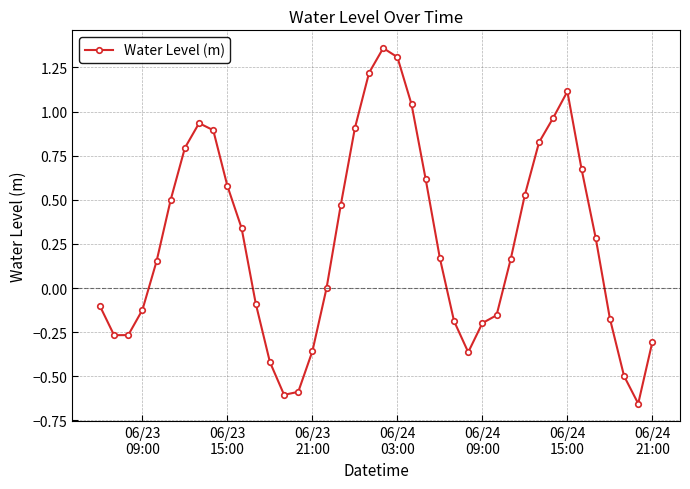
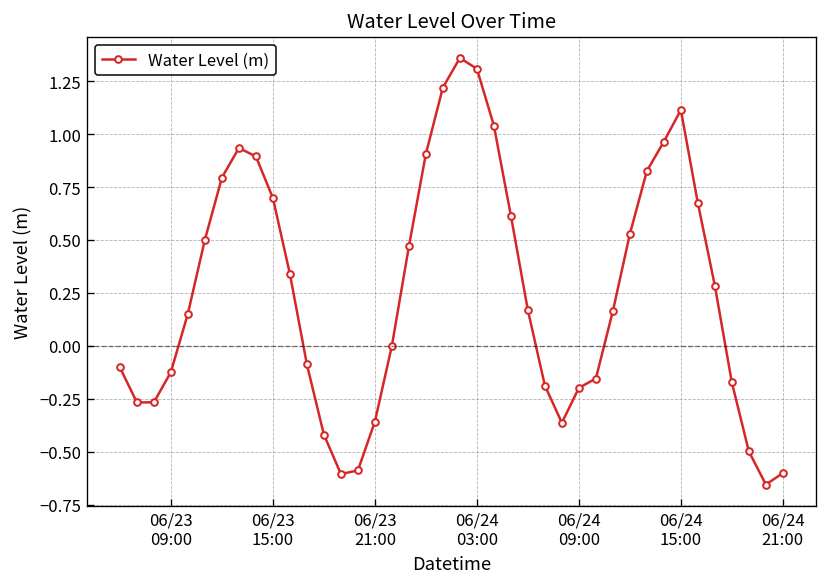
  {
    "06/23 09:00": -0.12,
-   "06/23 15:00": 0.58,
+   "06/23 15:00": 0.70,
    "06/23 21:00": -0.36,
    "06/24 03:00": 1.31,
    "06/24 09:00": -0.20,
    "06/24 15:00": 1.11,
-   "06/24 21:00": -0.31
+   "06/24 21:00": -0.60
  }
